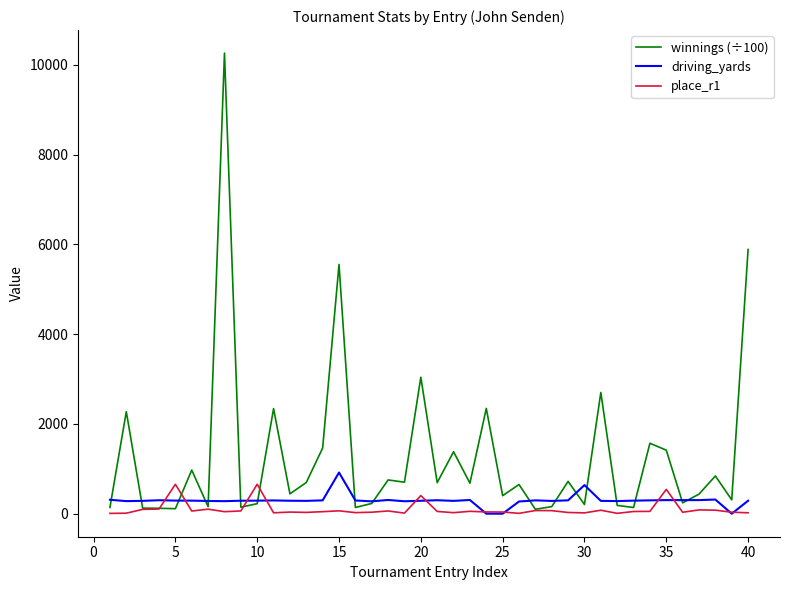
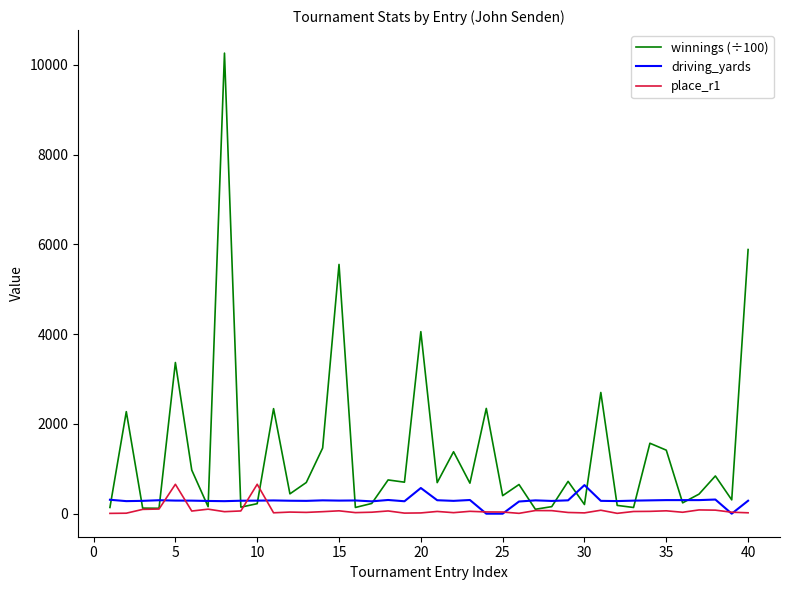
  {
    "winnings (÷100)": {
-     "5": 100,
+     "5": 3400,
      "10": 200,
      "15": 5600,
-     "20": 3000,
+     "20": 4100,
      "25": 400,
      "30": 200,
      "35": 1400,
      "40": 5900
    },
    "driving_yards": {
      "5": 300,
      "10": 300,
-     "15": 900,
-     "20": 300,
+     "15": 300,
+     "20": 600,
      "30": 600,
      "35": 300,
      "40": 300
    },
    "place_r1": {
      "5": 700,
      "10": 700,
      "15": 100,
-     "20": 400,
+     "20": 0,
      "30": 0,
-     "35": 500,
+     "35": 100,
      "40": 0
    }
  }
